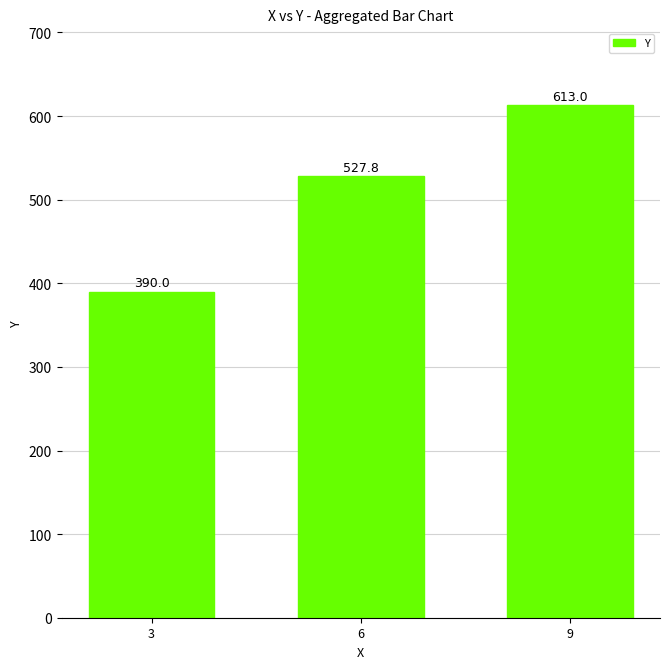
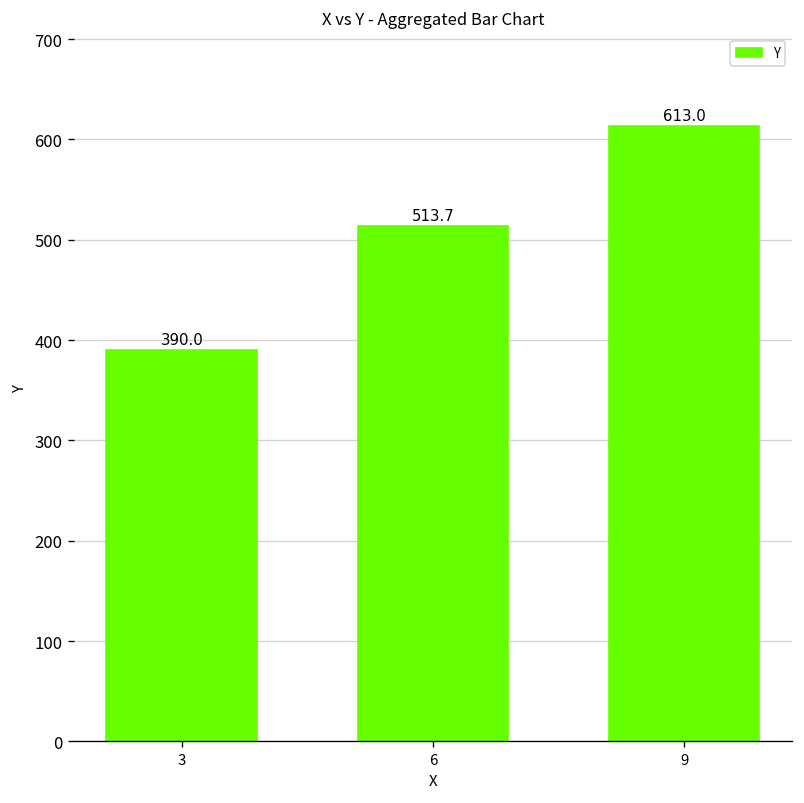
  {
    "3": 390.0,
-   "6": 527.8,
+   "6": 513.7,
    "9": 613.0
  }
